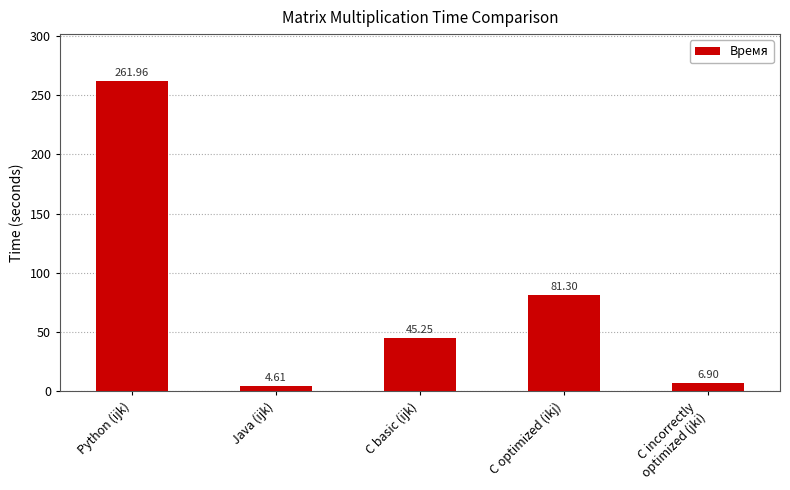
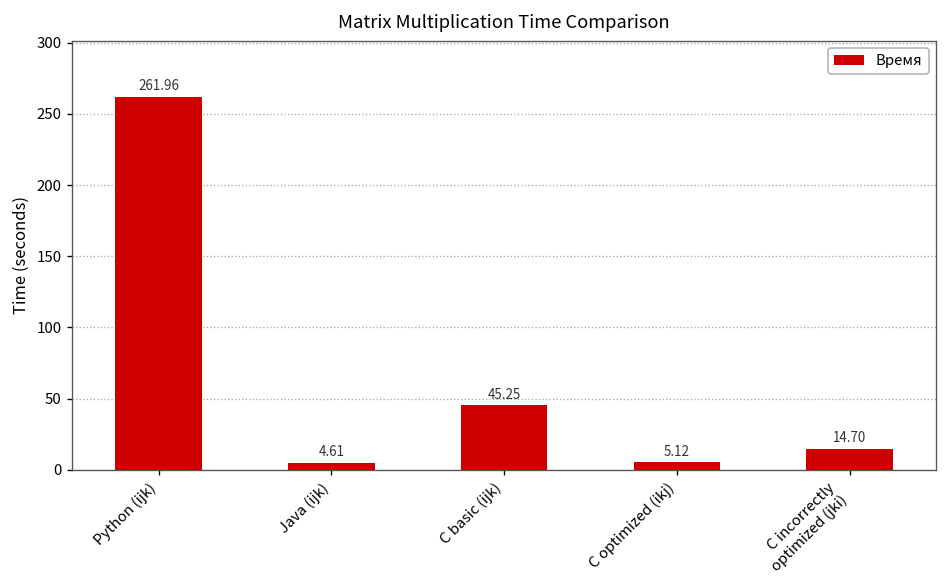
  {
    "Python (ijk)": 261.96,
    "Java (ijk)": 4.61,
    "C basic (ijk)": 45.25,
-   "C optimized (ikj)": 81.30,
-   "C incorrectly optimized (jki)": 6.90
+   "C optimized (ikj)": 5.12,
+   "C incorrectly optimized (jki)": 14.70
  }
